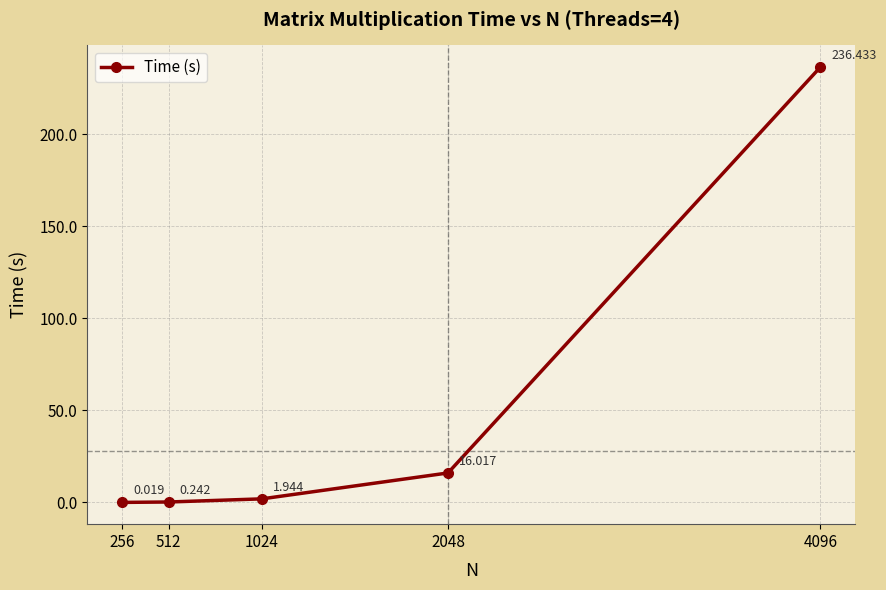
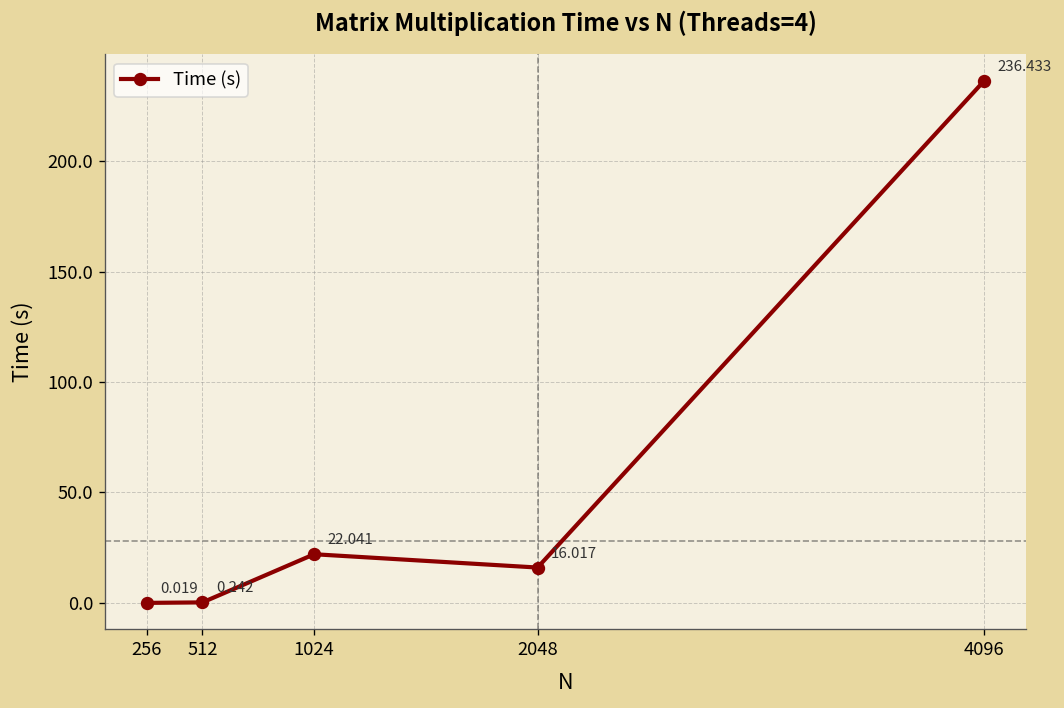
  {
    "256": 0.019,
    "512": 0.242,
-   "1024": 1.944,
+   "1024": 22.041,
    "2048": 16.017,
    "4096": 236.433
  }
